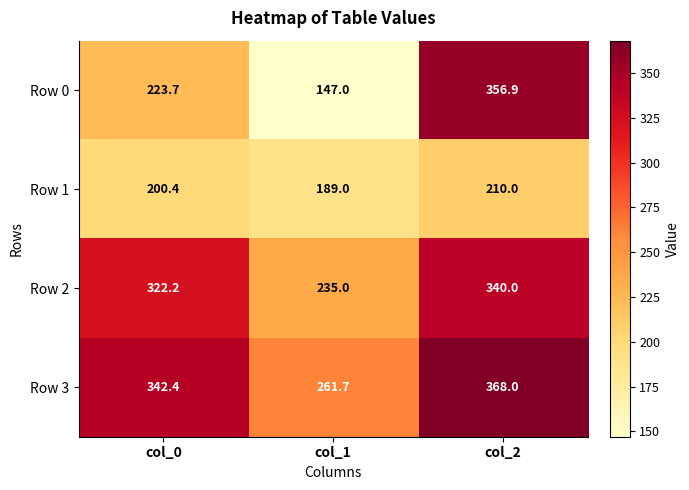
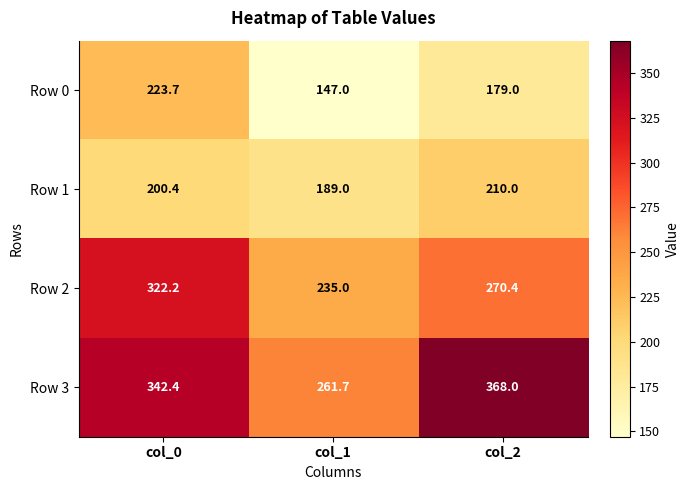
  {
    "Row 0": {
      "col_0": 223.7,
      "col_1": 147.0,
-     "col_2": 356.9
+     "col_2": 179.0
    },
    "Row 1": {
      "col_0": 200.4,
      "col_1": 189.0,
      "col_2": 210.0
    },
    "Row 2": {
      "col_0": 322.2,
      "col_1": 235.0,
-     "col_2": 340.0
+     "col_2": 270.4
    },
    "Row 3": {
      "col_0": 342.4,
      "col_1": 261.7,
      "col_2": 368.0
    }
  }
